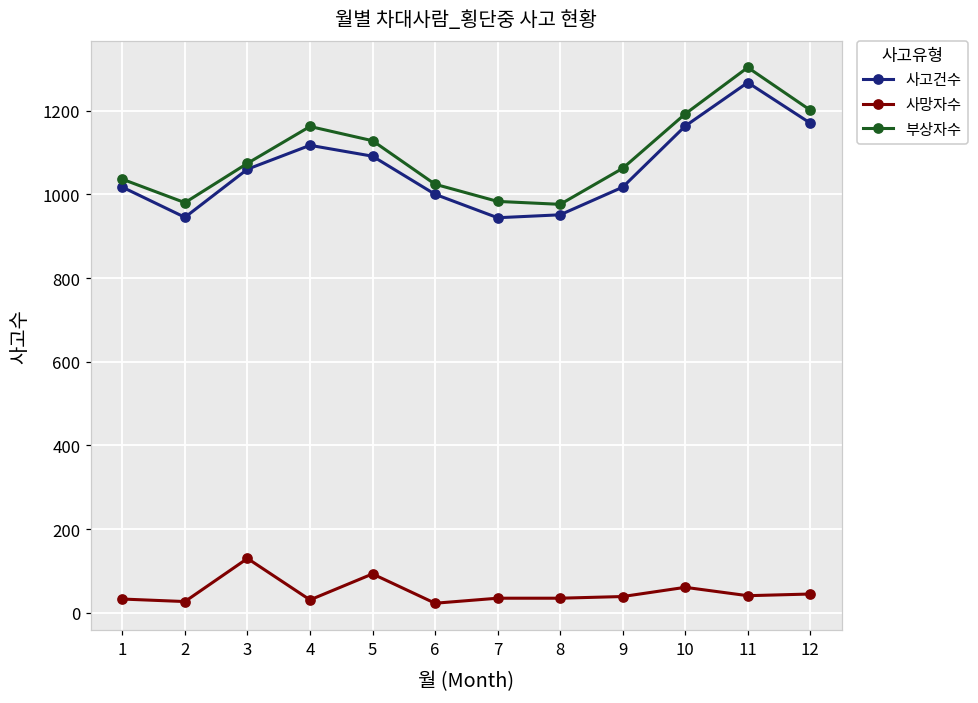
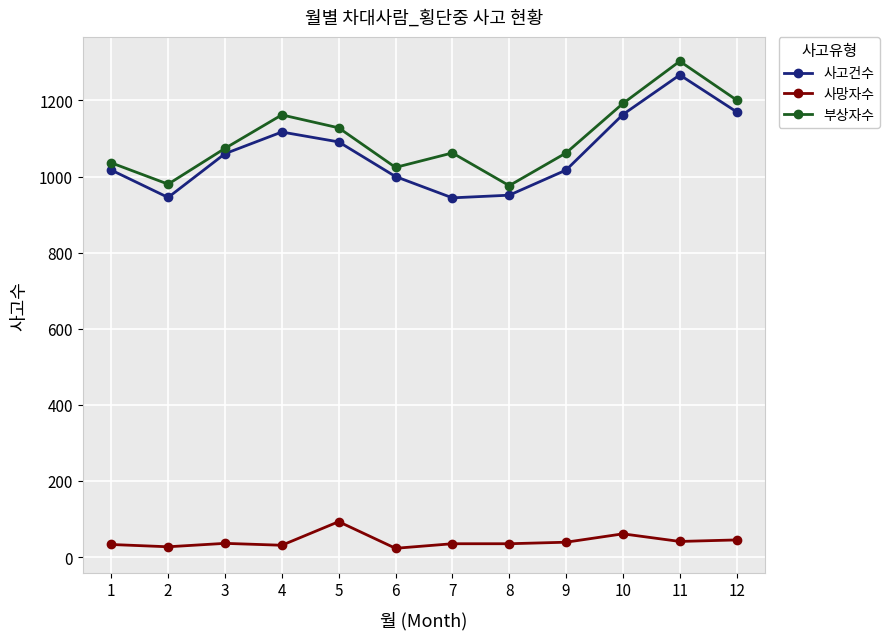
  {
    "사고건수": {
      "1": 1020,
      "2": 950,
      "3": 1060,
      "4": 1120,
      "5": 1090,
      "6": 1000,
      "7": 940,
      "8": 950,
      "9": 1020,
      "10": 1160,
      "11": 1270,
      "12": 1170
    },
    "사망자수": {
      "1": 30,
      "2": 30,
-     "3": 130,
+     "3": 40,
      "4": 30,
      "5": 90,
      "6": 20,
      "7": 40,
      "8": 40,
      "9": 40,
      "10": 60,
      "11": 40,
      "12": 50
    },
    "부상자수": {
      "1": 1040,
      "2": 980,
      "3": 1070,
      "4": 1160,
      "5": 1130,
      "6": 1020,
-     "7": 980,
+     "7": 1060,
      "8": 980,
      "9": 1060,
      "10": 1190,
      "11": 1300,
      "12": 1200
    }
  }
